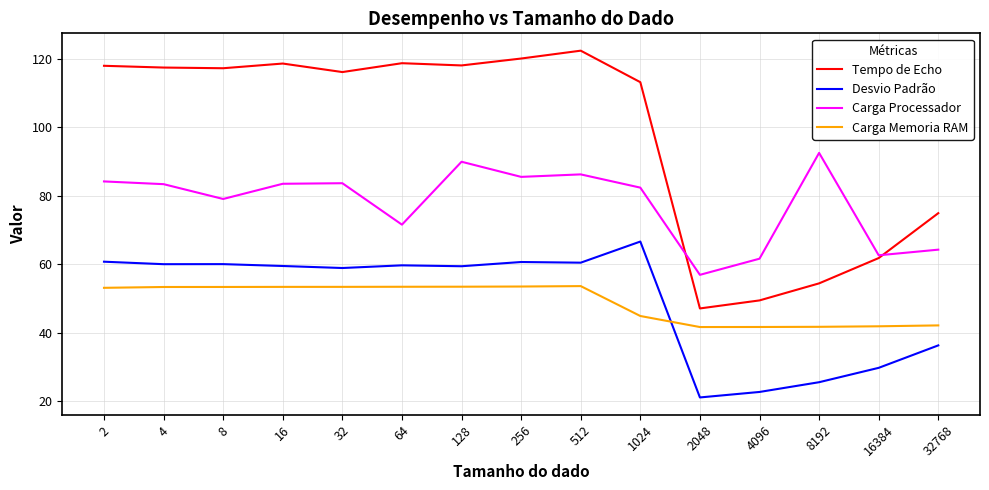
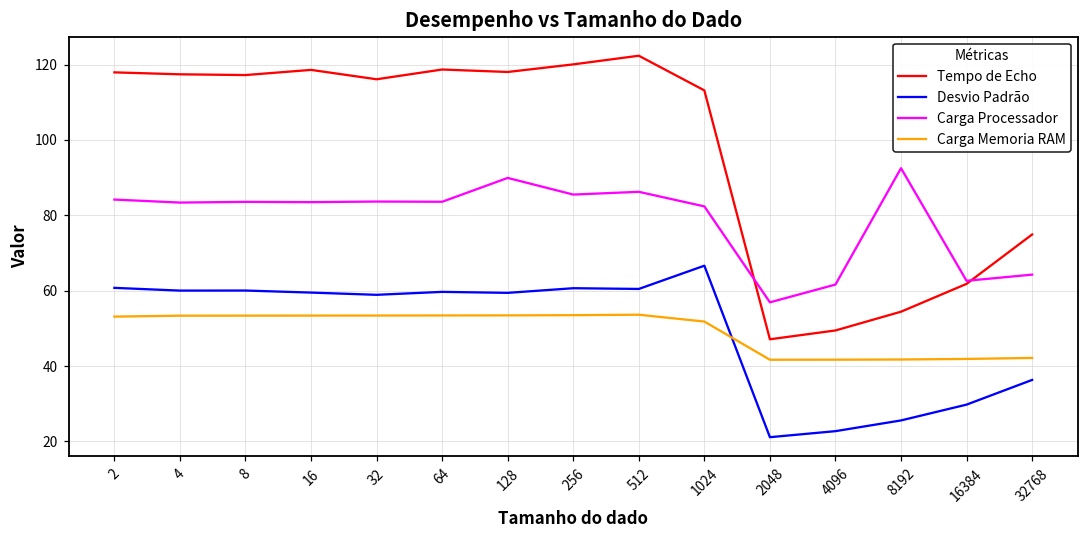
  {
    "Tempo de Echo": {
      "2": 118,
      "4": 117,
      "8": 117,
      "16": 119,
      "32": 116,
      "64": 119,
      "128": 118,
      "256": 120,
      "512": 122,
      "1024": 113,
      "2048": 47,
      "4096": 49,
      "8192": 54,
      "16384": 62,
      "32768": 75
    },
    "Desvio Padrão": {
      "2": 61,
      "4": 60,
      "8": 60,
      "16": 59,
      "32": 59,
      "64": 60,
      "128": 59,
      "256": 61,
      "512": 60,
      "1024": 67,
      "2048": 21,
      "4096": 23,
      "8192": 26,
      "16384": 30,
      "32768": 36
    },
    "Carga Processador": {
      "2": 84,
      "4": 83,
-     "8": 79,
+     "8": 84,
      "16": 83,
      "32": 84,
-     "64": 72,
+     "64": 84,
      "128": 90,
      "256": 85,
      "512": 86,
      "1024": 82,
      "2048": 57,
      "4096": 62,
      "8192": 92,
      "16384": 63,
      "32768": 64
    },
    "Carga Memoria RAM": {
      "2": 53,
      "4": 53,
      "8": 53,
      "16": 53,
      "32": 53,
      "64": 53,
      "128": 53,
      "256": 53,
      "512": 54,
-     "1024": 45,
+     "1024": 52,
      "2048": 42,
      "4096": 42,
      "8192": 42,
      "16384": 42,
      "32768": 42
    }
  }
